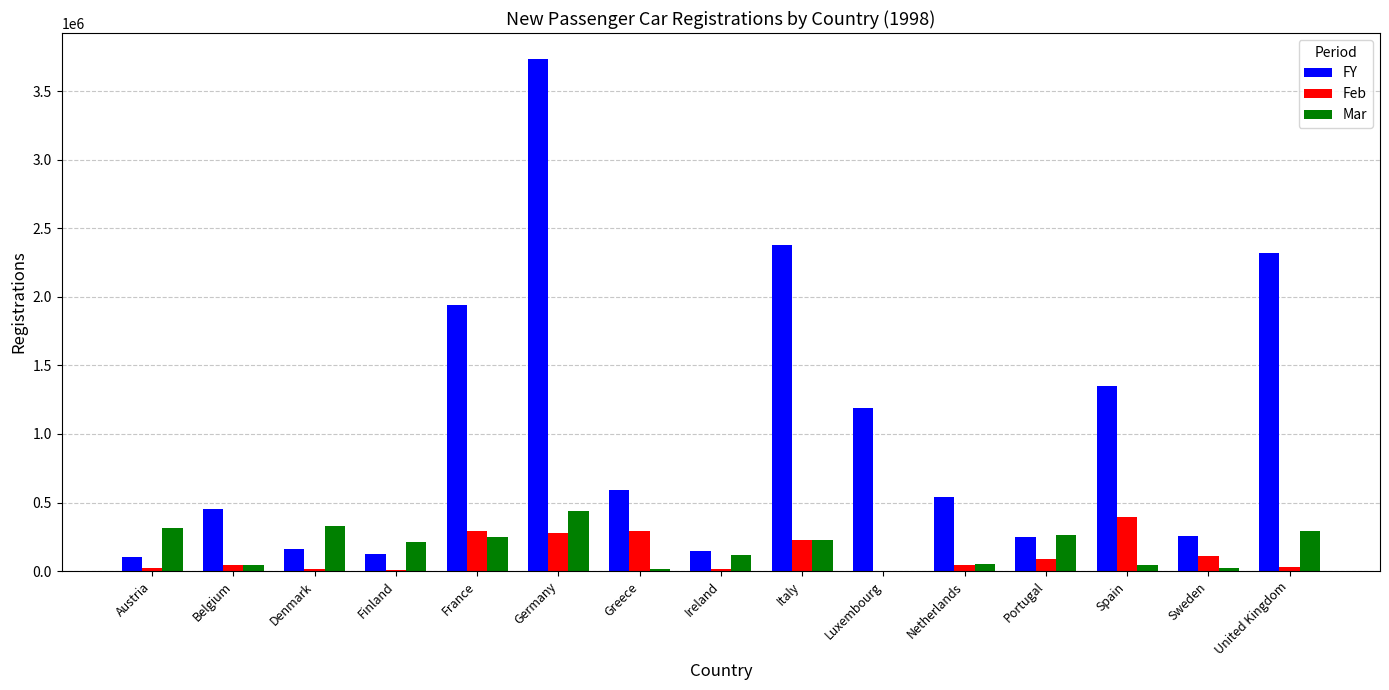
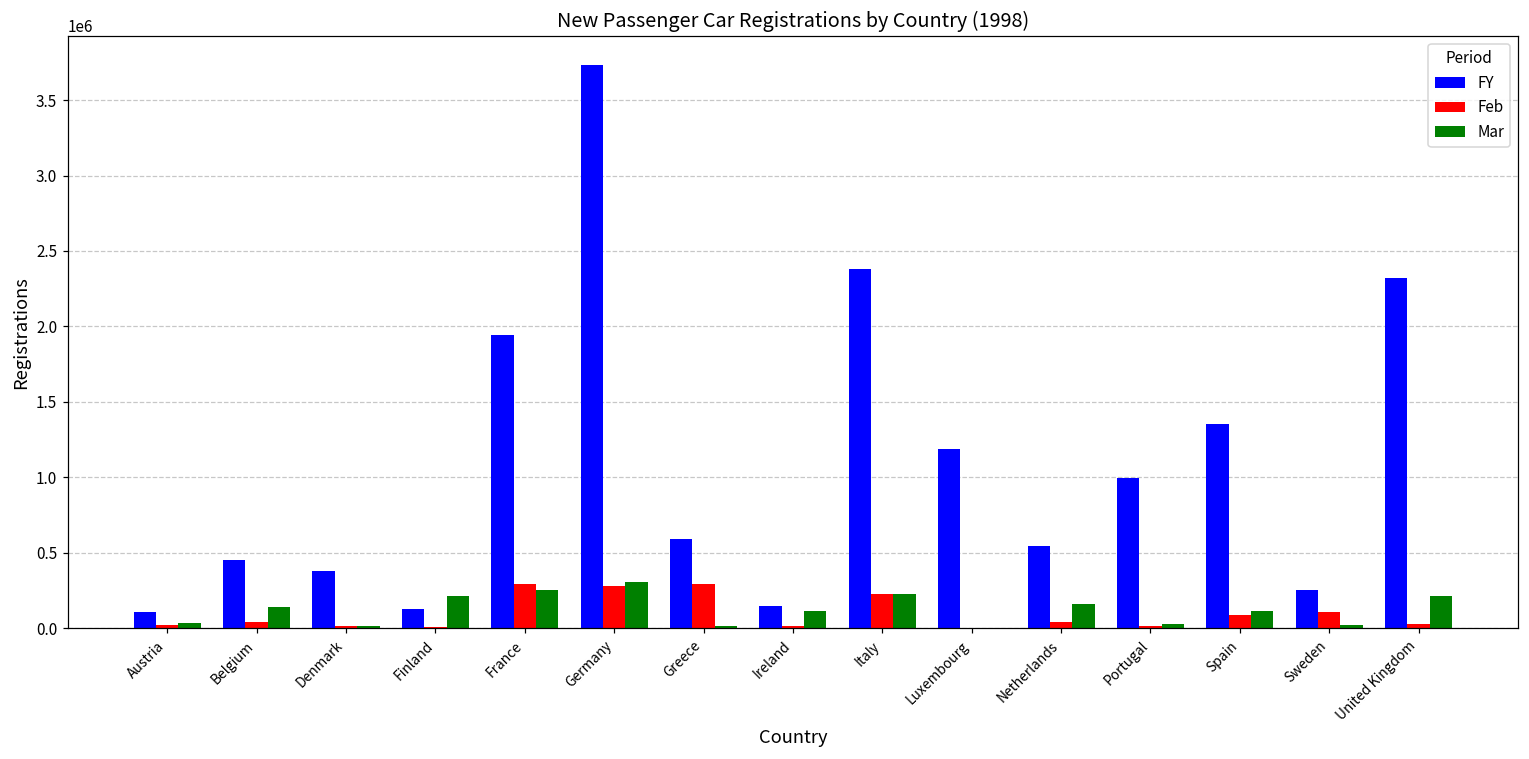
  {
    "FY": {
      "Austria": 100000,
      "Belgium": 450000,
-     "Denmark": 160000,
+     "Denmark": 380000,
      "Finland": 130000,
      "France": 1940000,
      "Germany": 3740000,
      "Greece": 590000,
      "Ireland": 150000,
      "Italy": 2380000,
      "Luxembourg": 1190000,
      "Netherlands": 540000,
-     "Portugal": 250000,
+     "Portugal": 990000,
      "Spain": 1350000,
      "Sweden": 250000,
      "United Kingdom": 2320000
    },
    "Feb": {
      "Austria": 20000,
      "Belgium": 40000,
      "France": 290000,
      "Germany": 280000,
      "Greece": 290000,
      "Italy": 230000,
      "Netherlands": 40000,
-     "Portugal": 90000,
-     "Spain": 390000,
+     "Portugal": 20000,
+     "Spain": 90000,
      "Sweden": 110000,
      "United Kingdom": 30000
    },
    "Mar": {
-     "Austria": 310000,
-     "Belgium": 50000,
-     "Denmark": 330000,
+     "Austria": 30000,
+     "Belgium": 140000,
+     "Denmark": 20000,
      "Finland": 210000,
      "France": 250000,
-     "Germany": 440000,
+     "Germany": 310000,
      "Ireland": 110000,
      "Italy": 230000,
-     "Netherlands": 50000,
-     "Portugal": 260000,
-     "Spain": 40000,
+     "Netherlands": 160000,
+     "Portugal": 30000,
+     "Spain": 110000,
      "Sweden": 20000,
-     "United Kingdom": 290000
+     "United Kingdom": 210000
    }
  }
